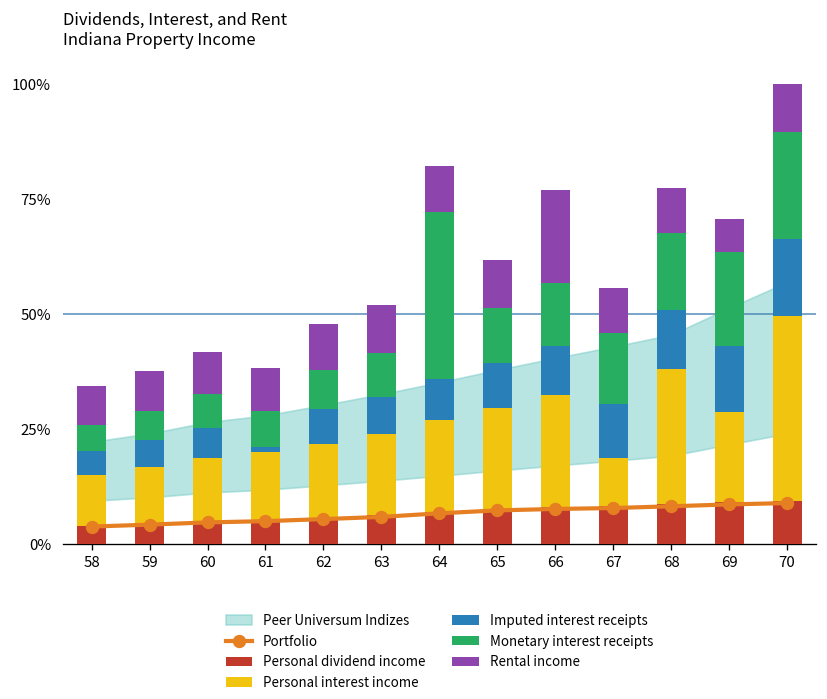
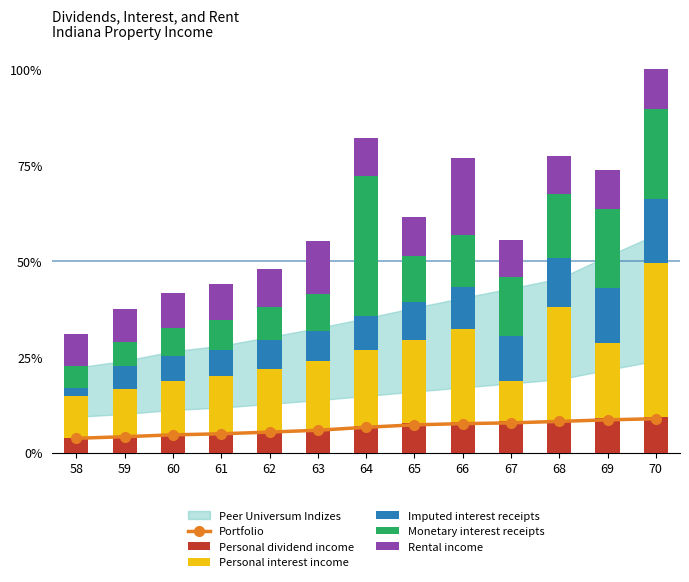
  {
    "Personal dividend income": {
      "58": "4%",
      "59": "4%",
      "60": "5%",
      "61": "5%",
      "62": "6%",
      "63": "6%",
      "64": "7%",
      "65": "8%",
      "66": "8%",
      "67": "8%",
      "68": "9%",
      "69": "9%",
      "70": "9%"
    },
    "Portfolio": {
      "58": "4%",
      "59": "4%",
      "60": "5%",
      "61": "5%",
      "62": "5%",
      "63": "6%",
      "64": "7%",
      "65": "7%",
      "66": "8%",
      "67": "8%",
      "68": "8%",
      "69": "9%",
      "70": "9%"
    },
    "Personal interest income": {
      "58": "11%",
      "59": "12%",
      "60": "14%",
      "61": "15%",
      "62": "16%",
      "63": "18%",
      "64": "20%",
      "65": "22%",
      "66": "24%",
      "67": "10%",
      "68": "29%",
      "69": "20%",
      "70": "40%"
    },
    "Imputed interest receipts": {
-     "58": "5%",
+     "58": "2%",
      "59": "6%",
      "60": "6%",
-     "61": "1%",
+     "61": "7%",
      "62": "8%",
      "63": "8%",
      "64": "9%",
      "65": "10%",
      "66": "11%",
      "67": "12%",
      "68": "13%",
      "69": "14%",
      "70": "17%"
    },
    "Monetary interest receipts": {
      "58": "6%",
      "59": "6%",
      "60": "7%",
      "61": "8%",
      "62": "9%",
      "63": "10%",
      "64": "36%",
      "65": "12%",
      "66": "14%",
      "67": "15%",
      "68": "17%",
      "69": "21%",
      "70": "23%"
    },
    "Rental income": {
      "58": "8%",
      "59": "9%",
      "60": "9%",
      "61": "9%",
      "62": "10%",
-     "63": "10%",
+     "63": "14%",
      "64": "10%",
      "65": "10%",
      "66": "20%",
      "67": "10%",
      "68": "10%",
-     "69": "7%",
+     "69": "10%",
      "70": "10%"
    }
  }
